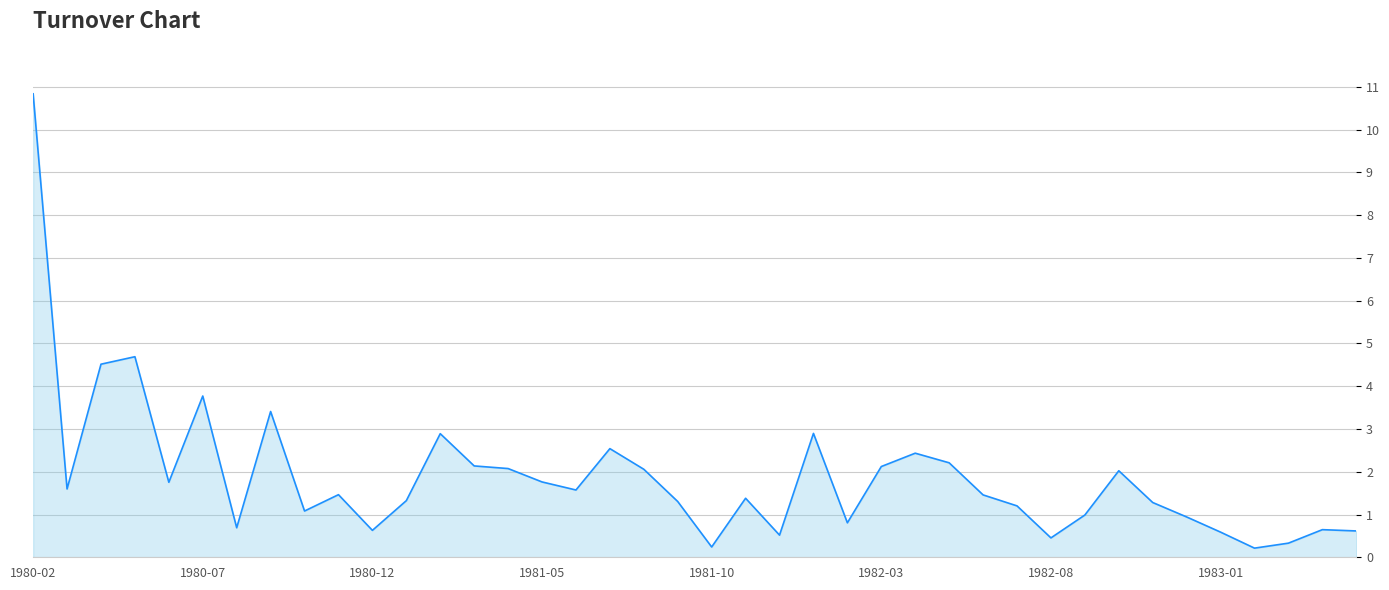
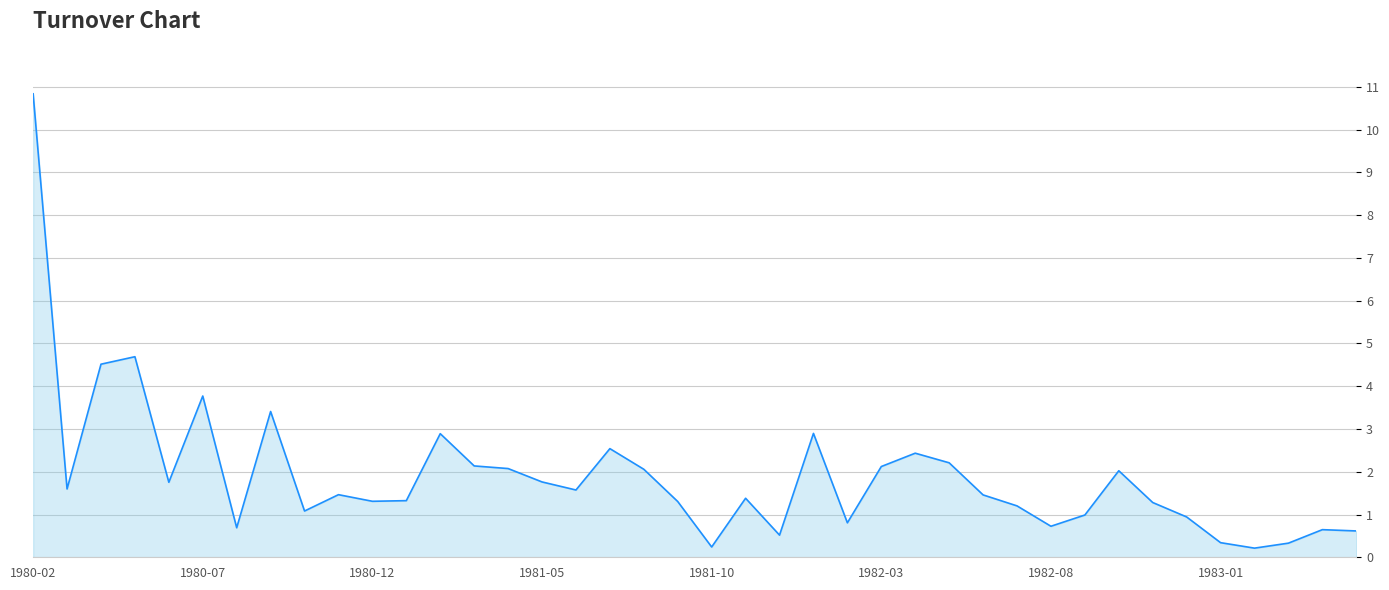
  {
    "1980-02": 10.8,
    "1980-07": 3.8,
-   "1980-12": 0.6,
+   "1980-12": 1.3,
    "1981-05": 1.8,
    "1981-10": 0.2,
    "1982-03": 2.1,
-   "1982-08": 0.5,
-   "1983-01": 0.6
+   "1982-08": 0.7,
+   "1983-01": 0.3
  }
